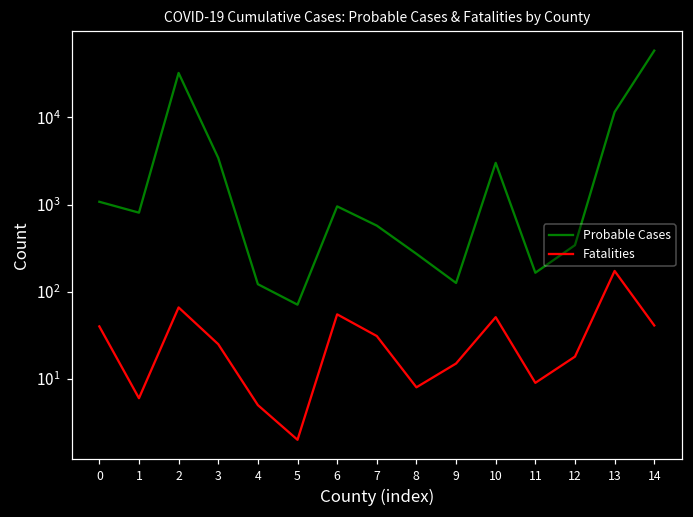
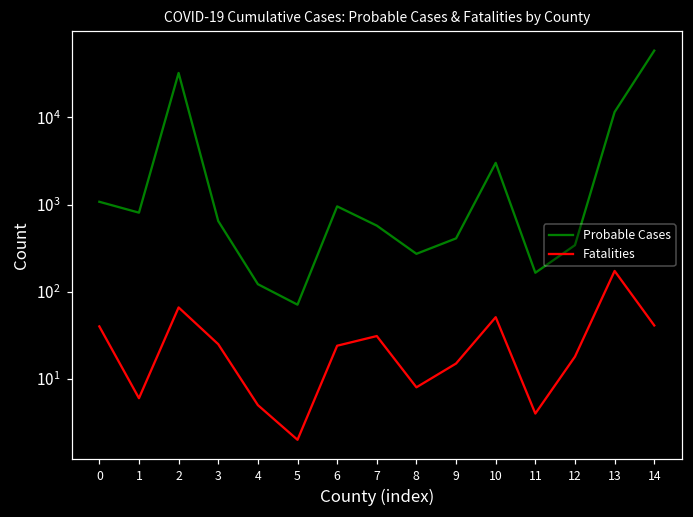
  {
    "Probable Cases": {
      "0": 1100,
      "1": 800,
      "2": 32000,
-     "3": 3400,
+     "3": 600,
      "4": 120,
      "5": 70,
      "6": 1000,
      "7": 600,
      "8": 270,
-     "9": 130,
+     "9": 400,
      "10": 3000,
      "11": 170,
      "13": 12000,
      "14": 60000
    },
    "Fatalities": {
      "0": 40,
      "1": 6,
      "2": 70,
      "3": 25,
      "4": 5,
      "5": 2,
-     "6": 60,
+     "6": 24,
      "7": 31,
      "8": 8,
      "9": 15,
      "10": 50,
-     "11": 9,
+     "11": 4,
      "12": 18,
      "13": 170,
      "14": 40
    }
  }
